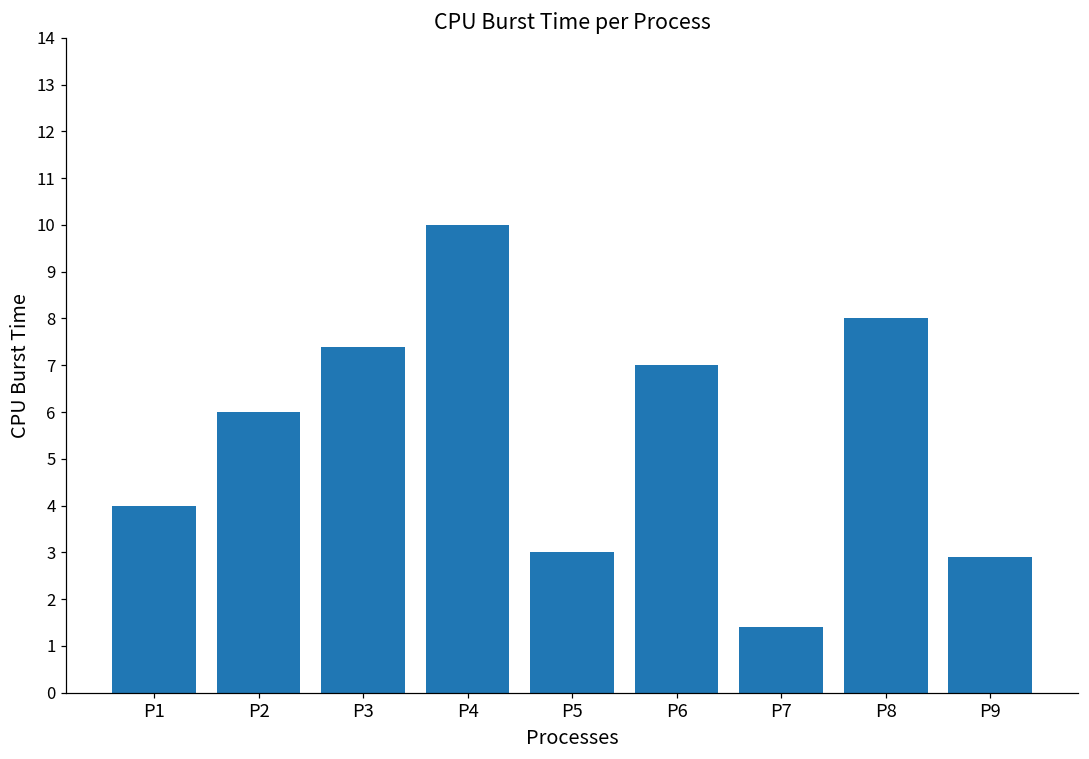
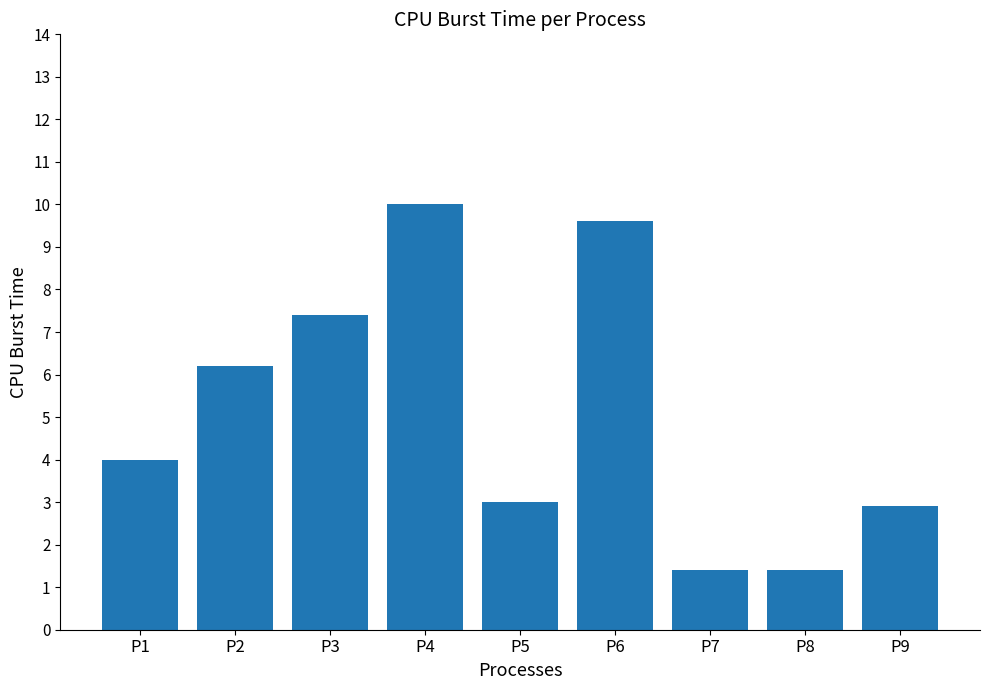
  {
    "P1": 4.0,
-   "P2": 6.0,
+   "P2": 6.2,
    "P3": 7.4,
    "P4": 10.0,
    "P5": 3.0,
-   "P6": 7.0,
+   "P6": 9.6,
    "P7": 1.4,
-   "P8": 8.0,
+   "P8": 1.4,
    "P9": 2.9
  }
